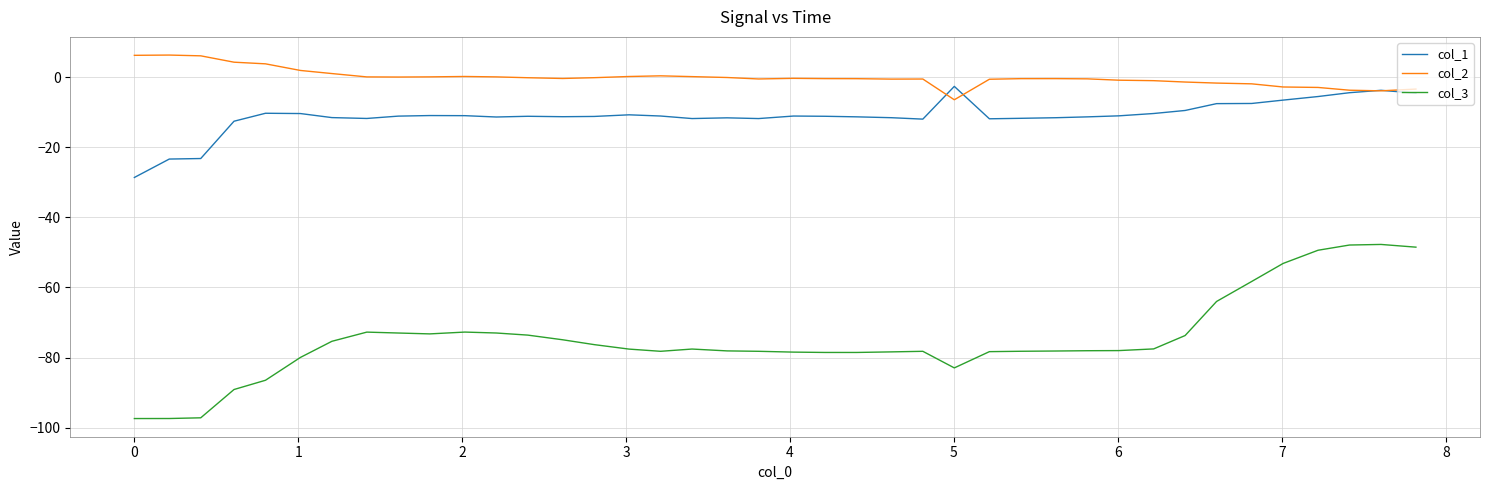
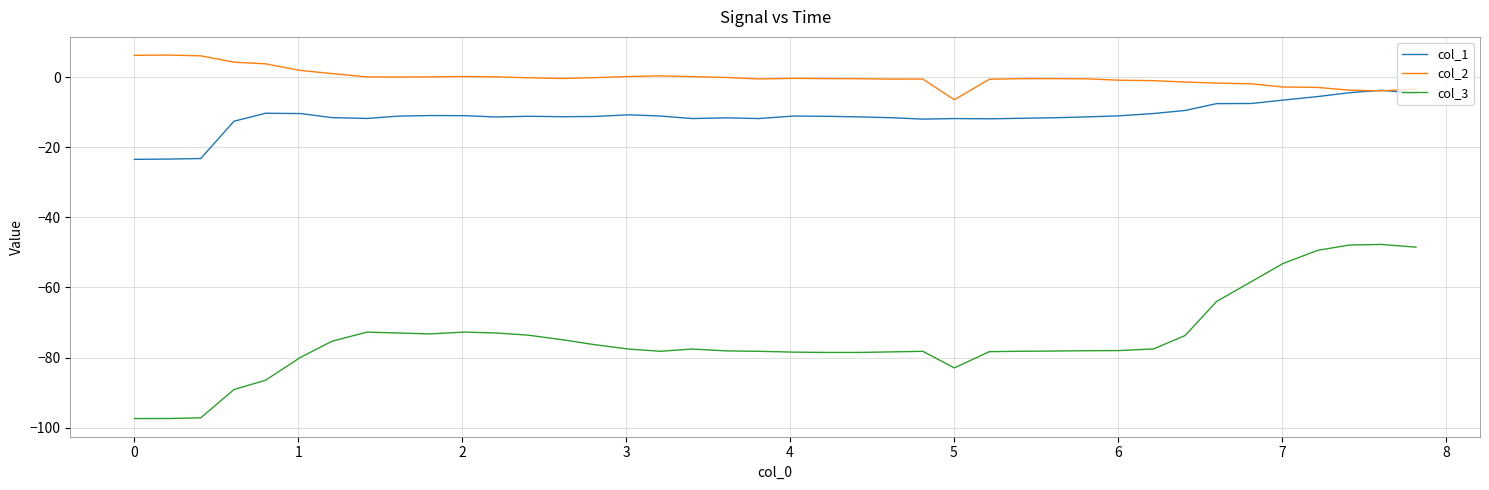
  {
    "col_1": {
-     "0": -29,
-     "5": -3
+     "0": -23,
+     "5": -12
    },
    "col_2": {
      "0": 6,
      "5": -6
    },
    "col_3": {
      "0": -97,
      "5": -83
    }
  }
